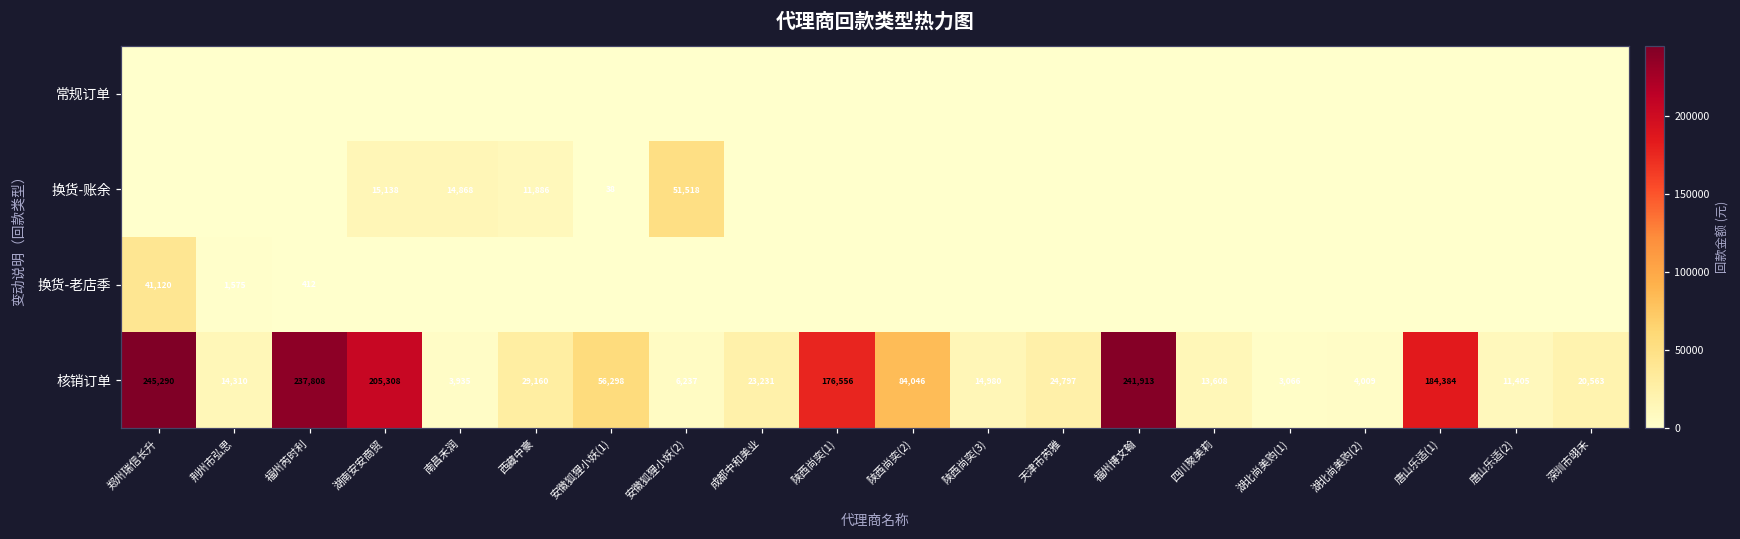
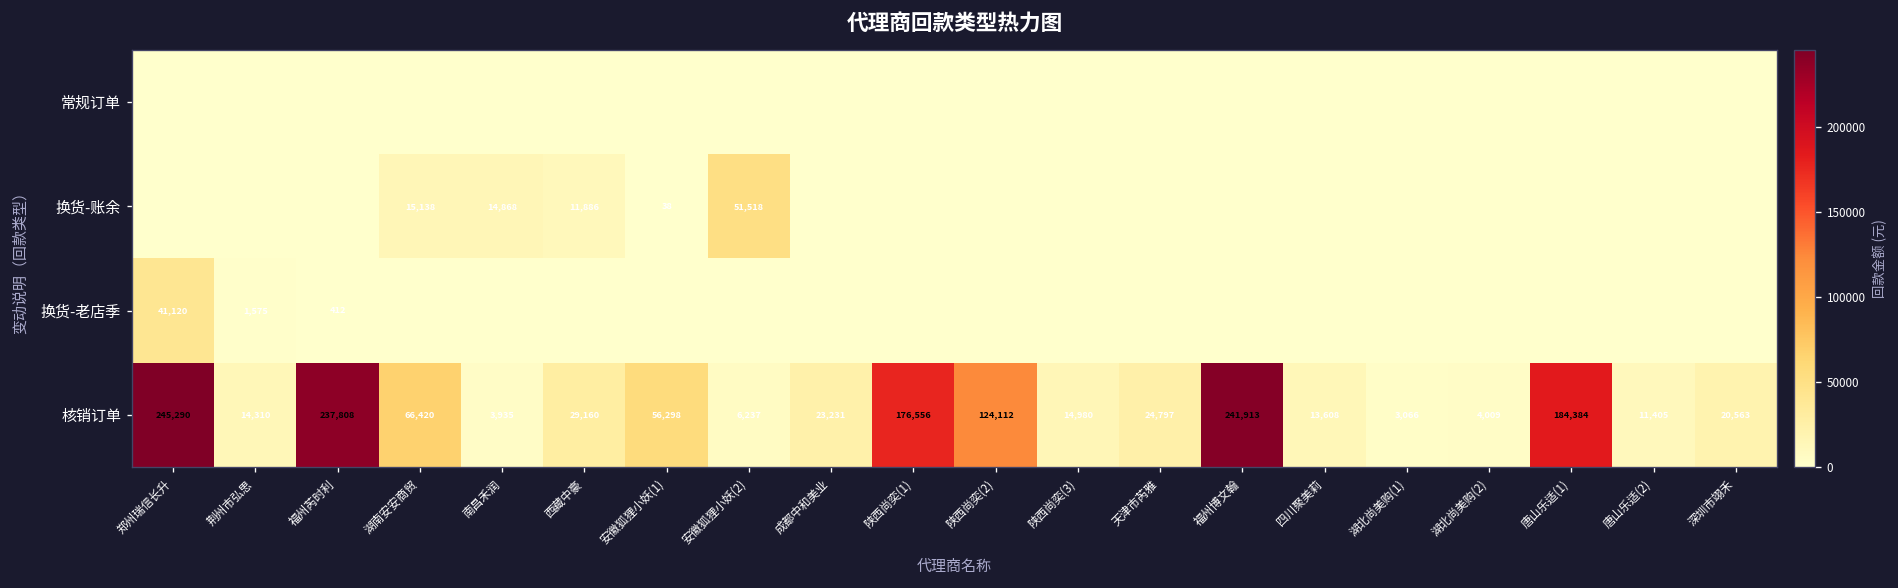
  {
    "换货-账余": {
      "湖南安安商贸": "15,138",
      "南昌禾润": "14,868",
      "西藏中豪": "11,886",
      "安徽狐狸小妖(1)": "38",
      "安徽狐狸小妖(2)": "51,518"
    },
    "换货-老店季": {
      "郑州瑞信长升": "41,120",
      "荆州市弘思": "1,575",
      "福州芮时利": "412"
    },
    "核销订单": {
      "郑州瑞信长升": "245,290",
      "荆州市弘思": "14,310",
      "福州芮时利": "237,808",
-     "湖南安安商贸": "205,308",
+     "湖南安安商贸": "66,420",
      "南昌禾润": "3,935",
      "西藏中豪": "29,160",
      "安徽狐狸小妖(1)": "56,298",
      "安徽狐狸小妖(2)": "6,237",
      "成都中和美业": "23,231",
      "陕西尚奕(1)": "176,556",
-     "陕西尚奕(2)": "84,046",
+     "陕西尚奕(2)": "124,112",
      "陕西尚奕(3)": "14,980",
      "天津市芮雅": "24,797",
      "福州博文翰": "241,913",
      "四川聚美莉": "13,608",
      "湖北尚美购(1)": "3,066",
      "湖北尚美购(2)": "4,009",
      "唐山乐适(1)": "184,384",
      "唐山乐适(2)": "11,405",
      "深圳市翊禾": "20,563"
    }
  }
